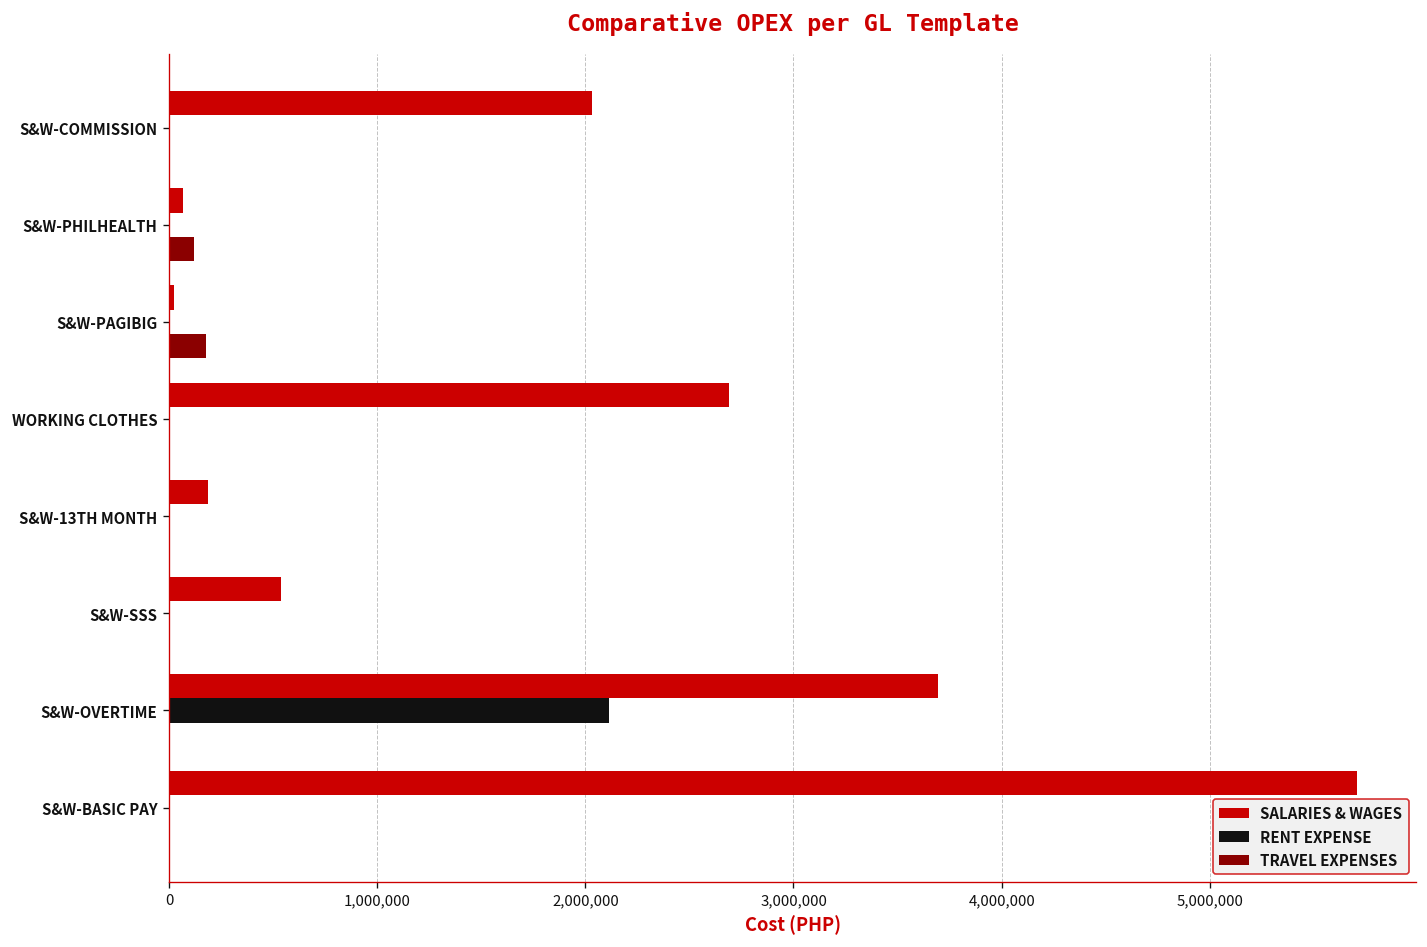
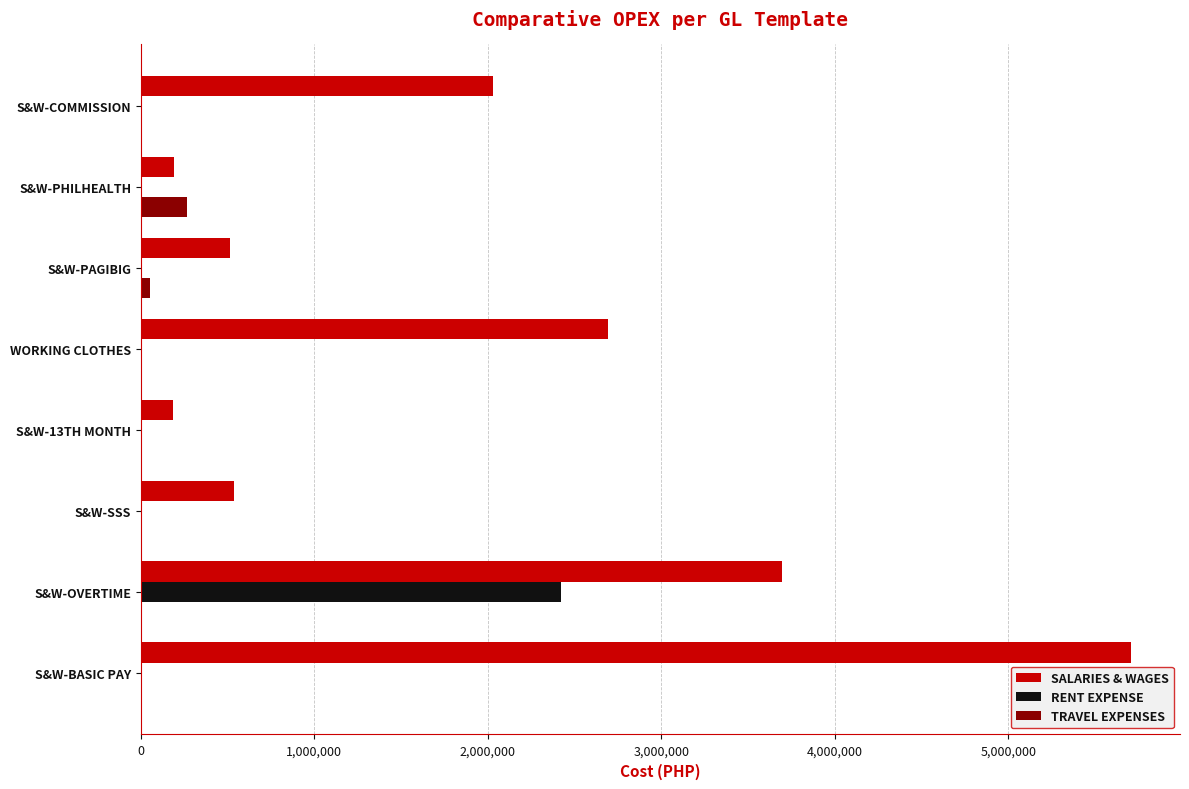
  {
    "SALARIES & WAGES": {
      "S&W-COMMISSION": "2,030,000",
-     "S&W-PHILHEALTH": "70,000",
-     "S&W-PAGIBIG": "20,000",
+     "S&W-PHILHEALTH": "190,000",
+     "S&W-PAGIBIG": "510,000",
      "WORKING CLOTHES": "2,690,000",
      "S&W-13TH MONTH": "190,000",
      "S&W-SSS": "540,000",
      "S&W-OVERTIME": "3,700,000",
      "S&W-BASIC PAY": "5,710,000"
    },
    "RENT EXPENSE": {
      "S&W-COMMISSION": "0",
      "S&W-PHILHEALTH": "0",
      "S&W-PAGIBIG": "0",
      "WORKING CLOTHES": "0",
      "S&W-13TH MONTH": "0",
      "S&W-SSS": "0",
-     "S&W-OVERTIME": "2,110,000",
+     "S&W-OVERTIME": "2,420,000",
      "S&W-BASIC PAY": "0"
    },
    "TRAVEL EXPENSES": {
      "S&W-COMMISSION": "0",
-     "S&W-PHILHEALTH": "120,000",
-     "S&W-PAGIBIG": "180,000",
+     "S&W-PHILHEALTH": "270,000",
+     "S&W-PAGIBIG": "50,000",
      "WORKING CLOTHES": "0",
      "S&W-13TH MONTH": "0",
      "S&W-SSS": "0",
      "S&W-OVERTIME": "0",
      "S&W-BASIC PAY": "0"
    }
  }
